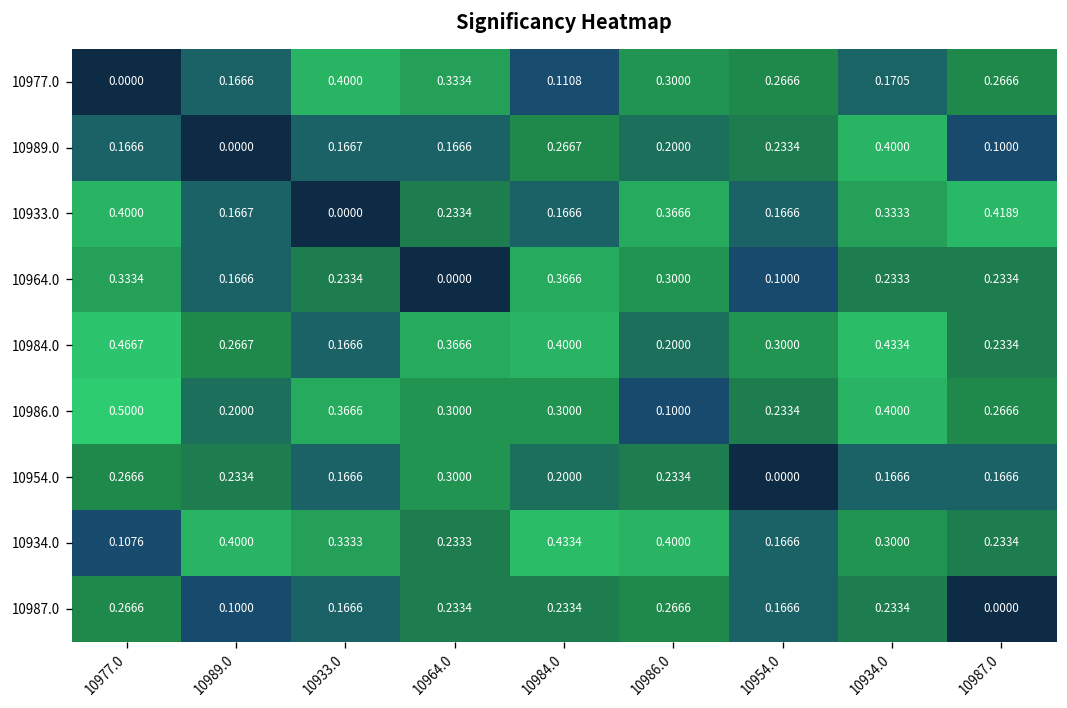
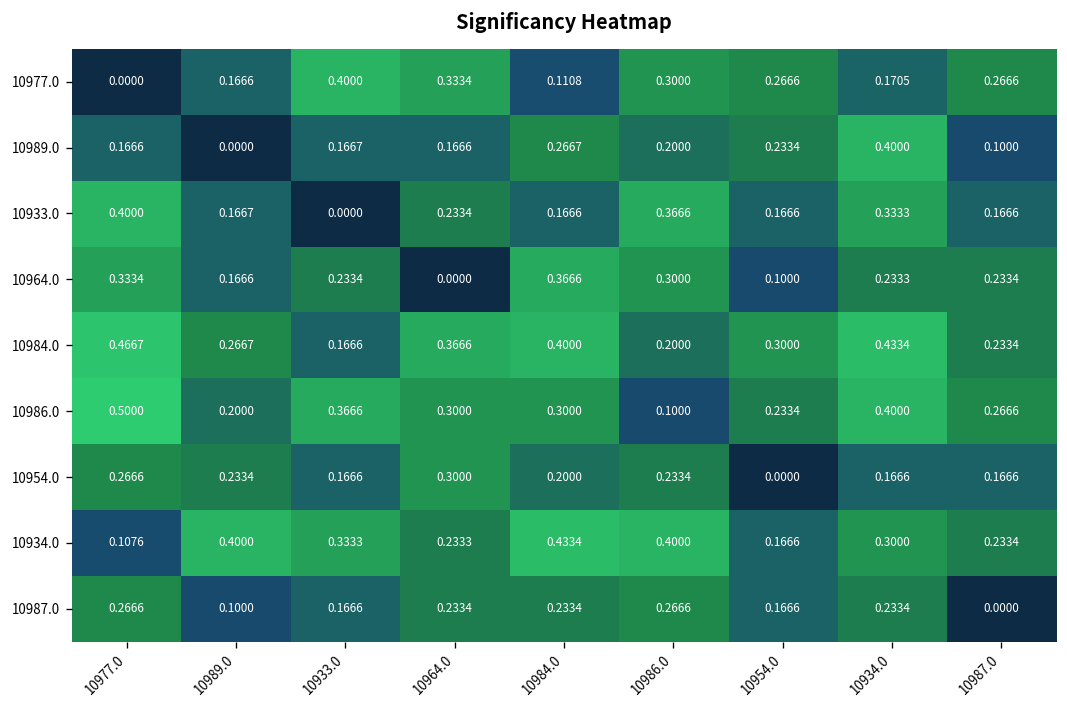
  {
    "10977.0": {
      "10977.0": 0.0000,
      "10989.0": 0.1666,
      "10933.0": 0.4000,
      "10964.0": 0.3334,
      "10984.0": 0.1108,
      "10986.0": 0.3000,
      "10954.0": 0.2666,
      "10934.0": 0.1705,
      "10987.0": 0.2666
    },
    "10989.0": {
      "10977.0": 0.1666,
      "10989.0": 0.0000,
      "10933.0": 0.1667,
      "10964.0": 0.1666,
      "10984.0": 0.2667,
      "10986.0": 0.2000,
      "10954.0": 0.2334,
      "10934.0": 0.4000,
      "10987.0": 0.1000
    },
    "10933.0": {
      "10977.0": 0.4000,
      "10989.0": 0.1667,
      "10933.0": 0.0000,
      "10964.0": 0.2334,
      "10984.0": 0.1666,
      "10986.0": 0.3666,
      "10954.0": 0.1666,
      "10934.0": 0.3333,
-     "10987.0": 0.4189
+     "10987.0": 0.1666
    },
    "10964.0": {
      "10977.0": 0.3334,
      "10989.0": 0.1666,
      "10933.0": 0.2334,
      "10964.0": 0.0000,
      "10984.0": 0.3666,
      "10986.0": 0.3000,
      "10954.0": 0.1000,
      "10934.0": 0.2333,
      "10987.0": 0.2334
    },
    "10984.0": {
      "10977.0": 0.4667,
      "10989.0": 0.2667,
      "10933.0": 0.1666,
      "10964.0": 0.3666,
      "10984.0": 0.4000,
      "10986.0": 0.2000,
      "10954.0": 0.3000,
      "10934.0": 0.4334,
      "10987.0": 0.2334
    },
    "10986.0": {
      "10977.0": 0.5000,
      "10989.0": 0.2000,
      "10933.0": 0.3666,
      "10964.0": 0.3000,
      "10984.0": 0.3000,
      "10986.0": 0.1000,
      "10954.0": 0.2334,
      "10934.0": 0.4000,
      "10987.0": 0.2666
    },
    "10954.0": {
      "10977.0": 0.2666,
      "10989.0": 0.2334,
      "10933.0": 0.1666,
      "10964.0": 0.3000,
      "10984.0": 0.2000,
      "10986.0": 0.2334,
      "10954.0": 0.0000,
      "10934.0": 0.1666,
      "10987.0": 0.1666
    },
    "10934.0": {
      "10977.0": 0.1076,
      "10989.0": 0.4000,
      "10933.0": 0.3333,
      "10964.0": 0.2333,
      "10984.0": 0.4334,
      "10986.0": 0.4000,
      "10954.0": 0.1666,
      "10934.0": 0.3000,
      "10987.0": 0.2334
    },
    "10987.0": {
      "10977.0": 0.2666,
      "10989.0": 0.1000,
      "10933.0": 0.1666,
      "10964.0": 0.2334,
      "10984.0": 0.2334,
      "10986.0": 0.2666,
      "10954.0": 0.1666,
      "10934.0": 0.2334,
      "10987.0": 0.0000
    }
  }
